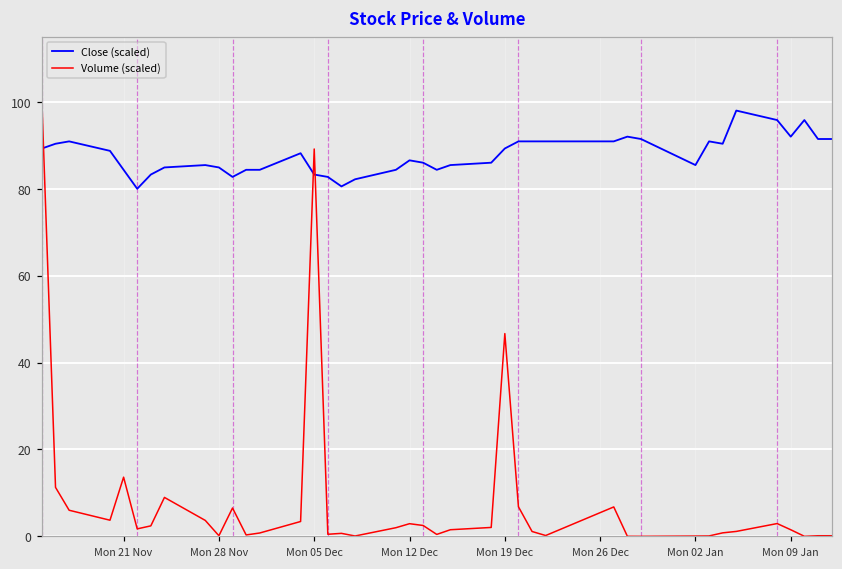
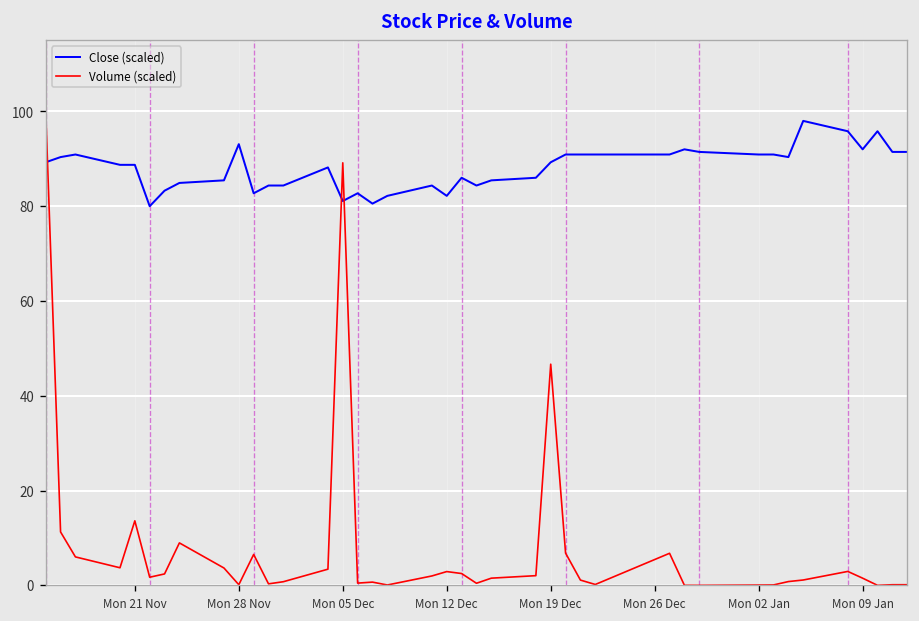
  {
    "Close (scaled)": {
-     "Mon 21 Nov": 84,
-     "Mon 28 Nov": 85,
-     "Mon 05 Dec": 83,
-     "Mon 12 Dec": 87,
+     "Mon 21 Nov": 89,
+     "Mon 28 Nov": 93,
+     "Mon 05 Dec": 81,
+     "Mon 12 Dec": 82,
      "Mon 19 Dec": 89,
-     "Mon 02 Jan": 85,
+     "Mon 02 Jan": 91,
      "Mon 09 Jan": 92
    },
    "Volume (scaled)": {
      "Mon 21 Nov": 14,
      "Mon 28 Nov": 0,
      "Mon 05 Dec": 89,
      "Mon 12 Dec": 3,
      "Mon 19 Dec": 47,
      "Mon 02 Jan": 0,
      "Mon 09 Jan": 2
    }
  }
